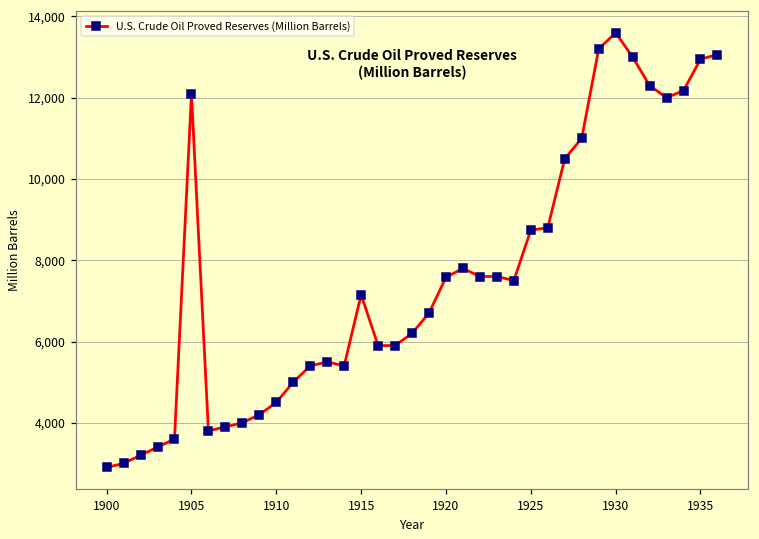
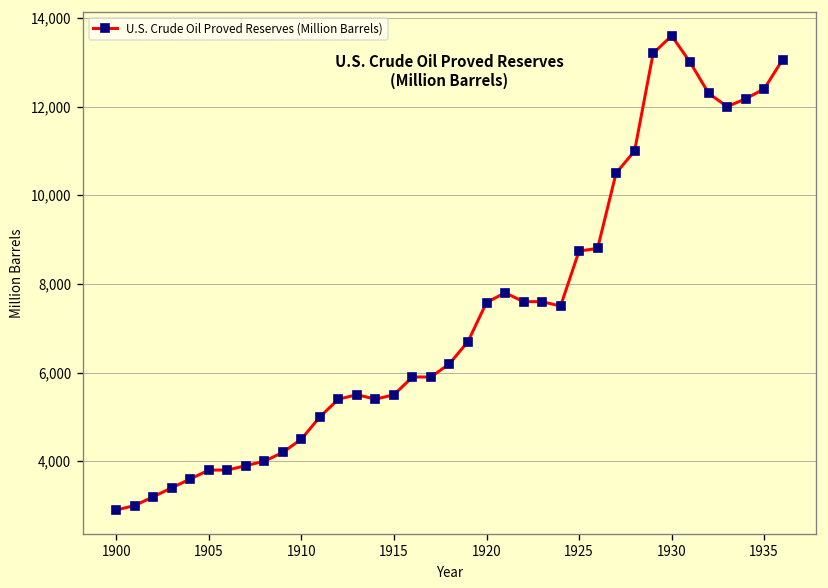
  {
    "1900": "2,900",
-   "1905": "12,100",
+   "1905": "3,800",
    "1910": "4,500",
-   "1915": "7,200",
+   "1915": "5,500",
    "1920": "7,600",
    "1925": "8,700",
    "1930": "13,600",
-   "1935": "12,900"
+   "1935": "12,400"
  }
